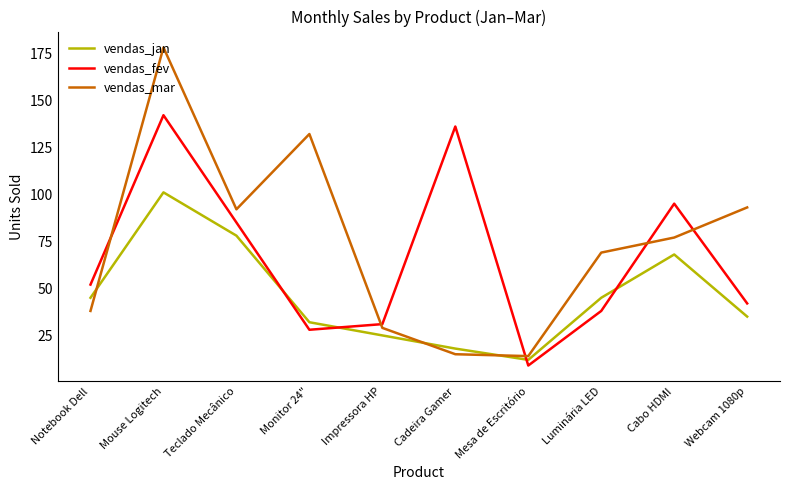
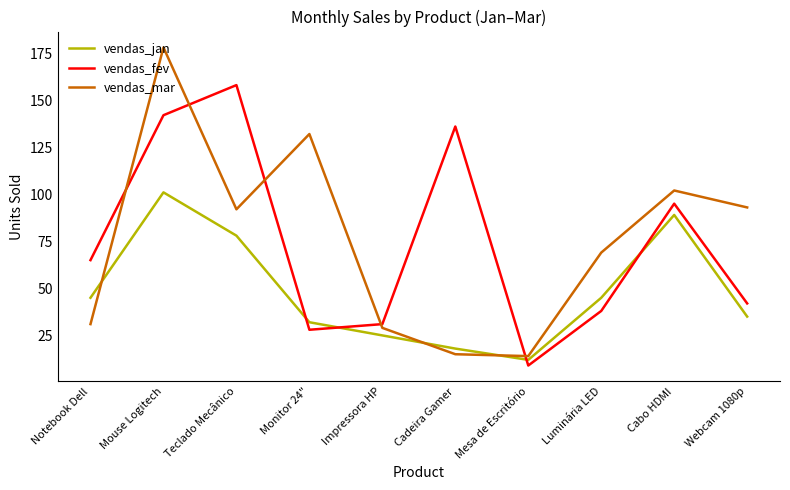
  {
    "vendas_jan": {
      "Notebook Dell": 45,
      "Mouse Logitech": 101,
      "Teclado Mecânico": 78,
      "Monitor 24\"": 32,
      "Impressora HP": 25,
      "Cadeira Gamer": 18,
      "Mesa de Escritório": 12,
      "Luminária LED": 45,
-     "Cabo HDMI": 68,
+     "Cabo HDMI": 89,
      "Webcam 1080p": 35
    },
    "vendas_fev": {
-     "Notebook Dell": 52,
+     "Notebook Dell": 65,
      "Mouse Logitech": 142,
-     "Teclado Mecânico": 85,
+     "Teclado Mecânico": 158,
      "Monitor 24\"": 28,
      "Impressora HP": 31,
      "Cadeira Gamer": 136,
      "Mesa de Escritório": 9,
      "Luminária LED": 38,
      "Cabo HDMI": 95,
      "Webcam 1080p": 42
    },
    "vendas_mar": {
-     "Notebook Dell": 38,
+     "Notebook Dell": 31,
      "Mouse Logitech": 178,
      "Teclado Mecânico": 92,
      "Monitor 24\"": 132,
      "Impressora HP": 29,
      "Cadeira Gamer": 15,
      "Mesa de Escritório": 14,
      "Luminária LED": 69,
-     "Cabo HDMI": 77,
+     "Cabo HDMI": 102,
      "Webcam 1080p": 93
    }
  }
